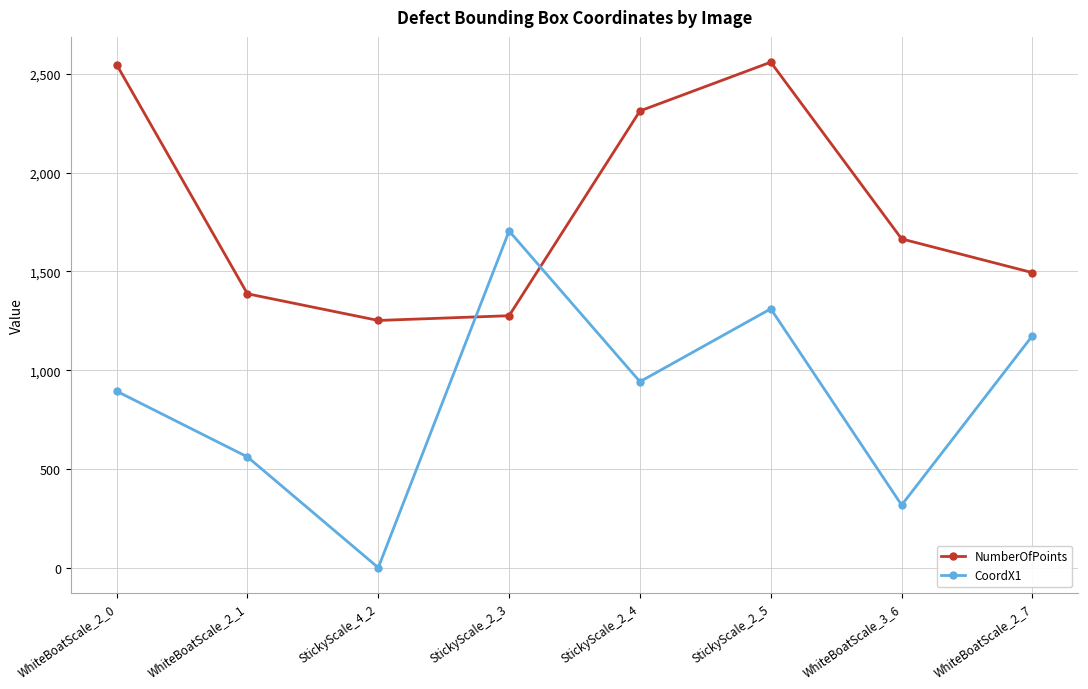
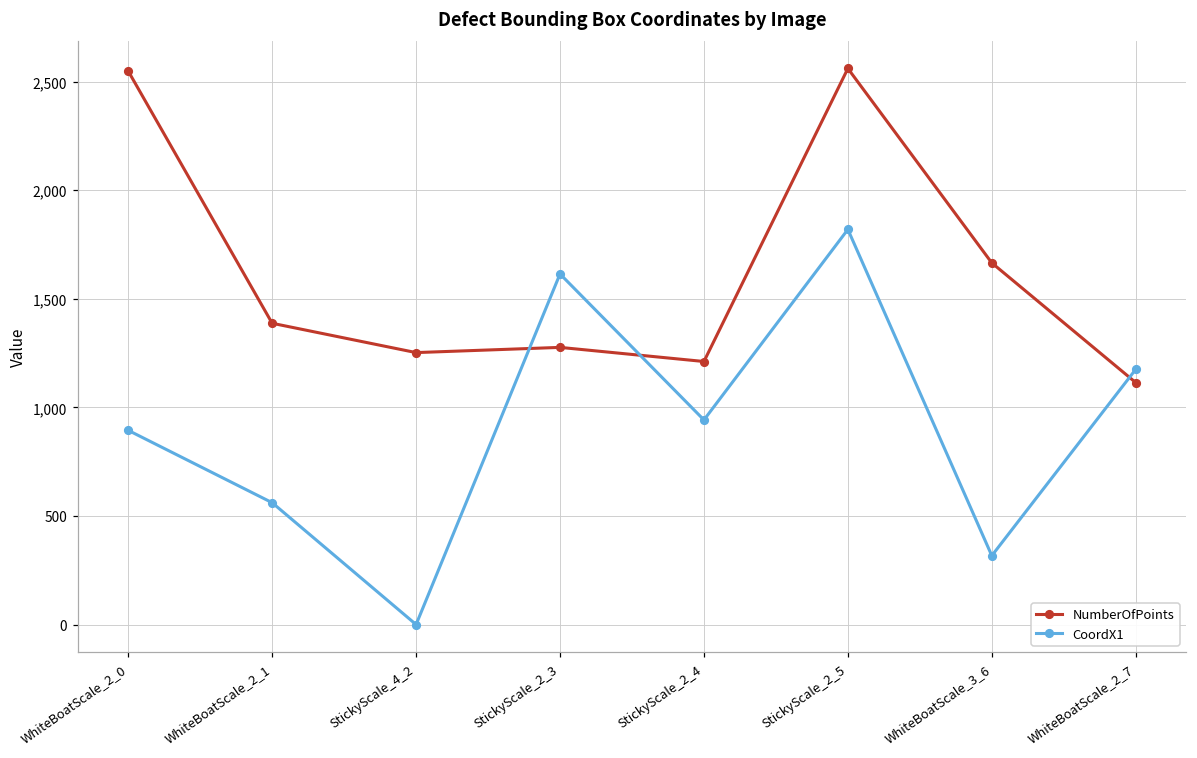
  {
    "NumberOfPoints": {
      "WhiteBoatScale_2_0": "2,550",
      "WhiteBoatScale_2_1": "1,390",
      "StickyScale_4_2": "1,250",
      "StickyScale_2_3": "1,280",
-     "StickyScale_2_4": "2,310",
+     "StickyScale_2_4": "1,210",
      "StickyScale_2_5": "2,560",
      "WhiteBoatScale_3_6": "1,670",
-     "WhiteBoatScale_2_7": "1,490"
+     "WhiteBoatScale_2_7": "1,110"
    },
    "CoordX1": {
      "WhiteBoatScale_2_0": "890",
      "WhiteBoatScale_2_1": "560",
      "StickyScale_4_2": "0",
-     "StickyScale_2_3": "1,710",
+     "StickyScale_2_3": "1,610",
      "StickyScale_2_4": "940",
-     "StickyScale_2_5": "1,310",
+     "StickyScale_2_5": "1,820",
      "WhiteBoatScale_3_6": "320",
      "WhiteBoatScale_2_7": "1,180"
    }
  }
